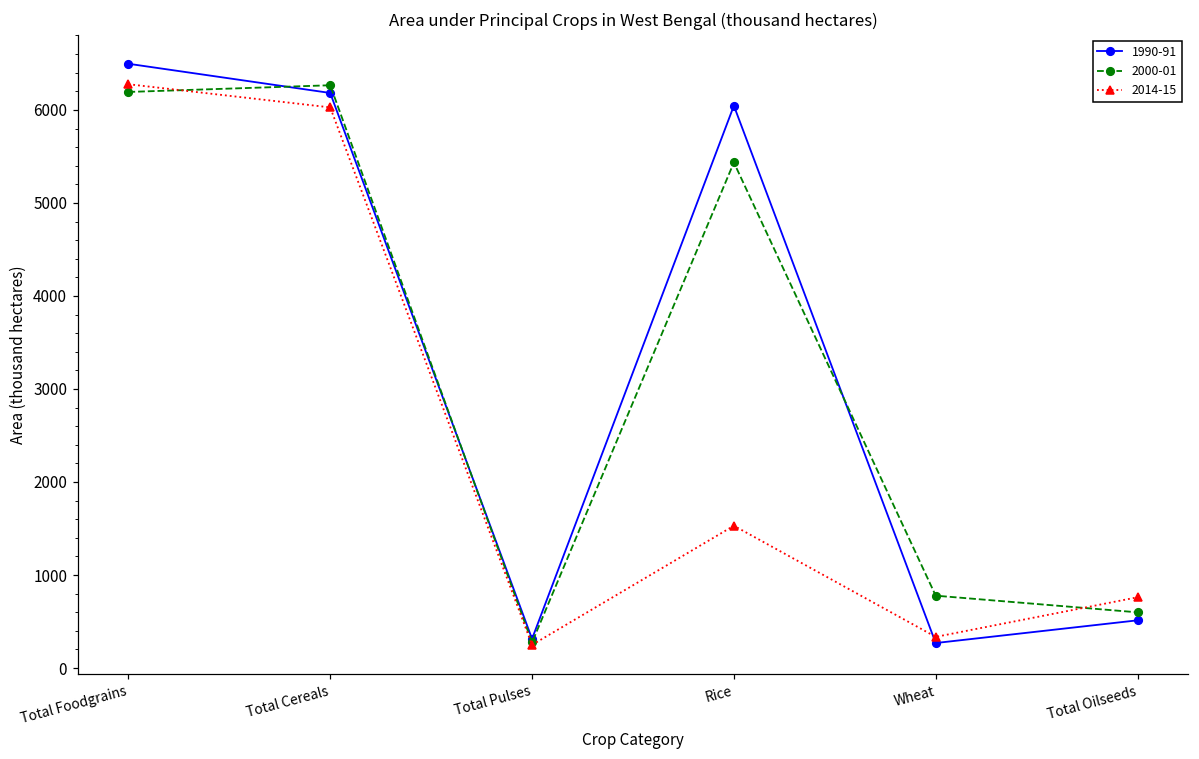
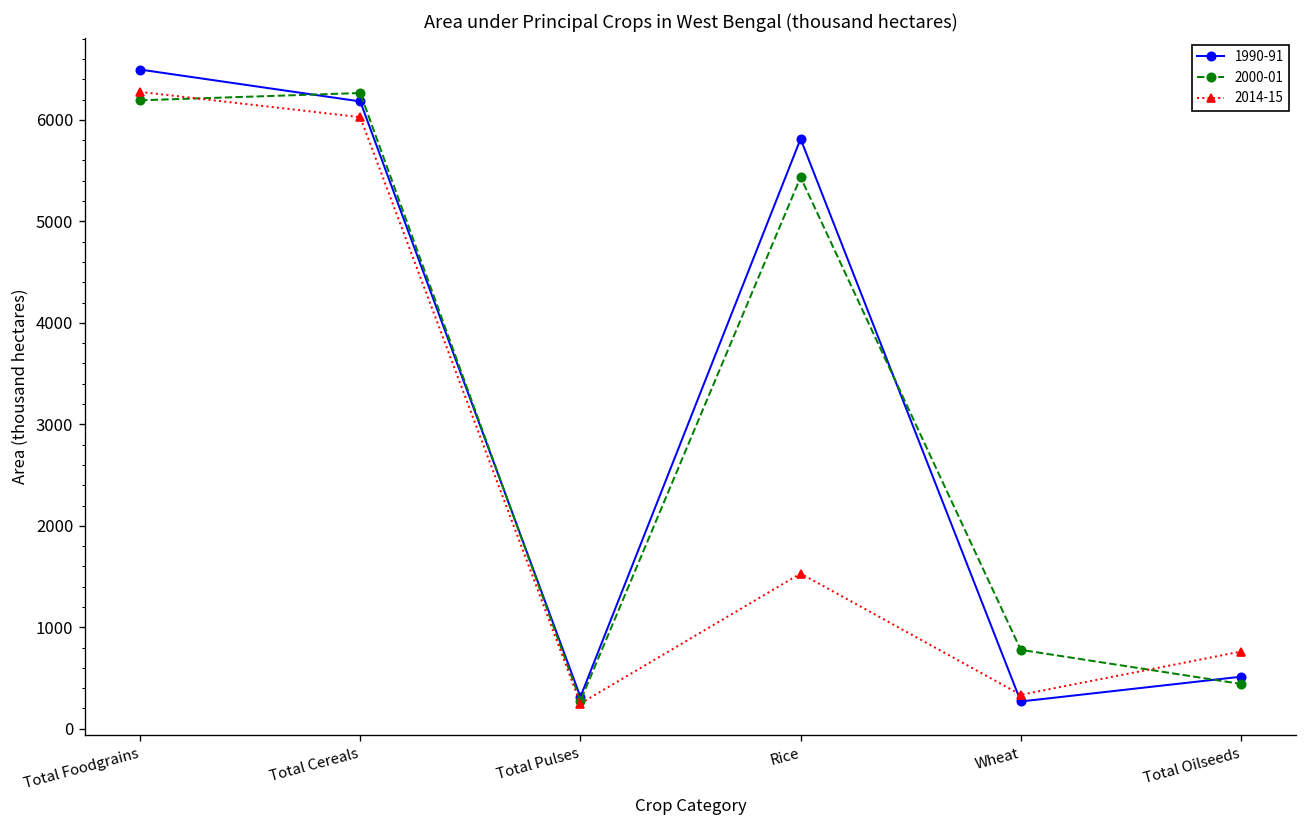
  {
    "1990-91": {
      "Total Foodgrains": 6500,
      "Total Cereals": 6200,
      "Total Pulses": 300,
-     "Rice": 6000,
+     "Rice": 5800,
      "Wheat": 300,
      "Total Oilseeds": 500
    },
    "2000-01": {
      "Total Foodgrains": 6200,
      "Total Cereals": 6300,
      "Rice": 5400,
      "Wheat": 800,
-     "Total Oilseeds": 600
+     "Total Oilseeds": 400
    },
    "2014-15": {
      "Total Foodgrains": 6300,
      "Total Cereals": 6000,
      "Rice": 1500,
      "Wheat": 300,
      "Total Oilseeds": 800
    }
  }
